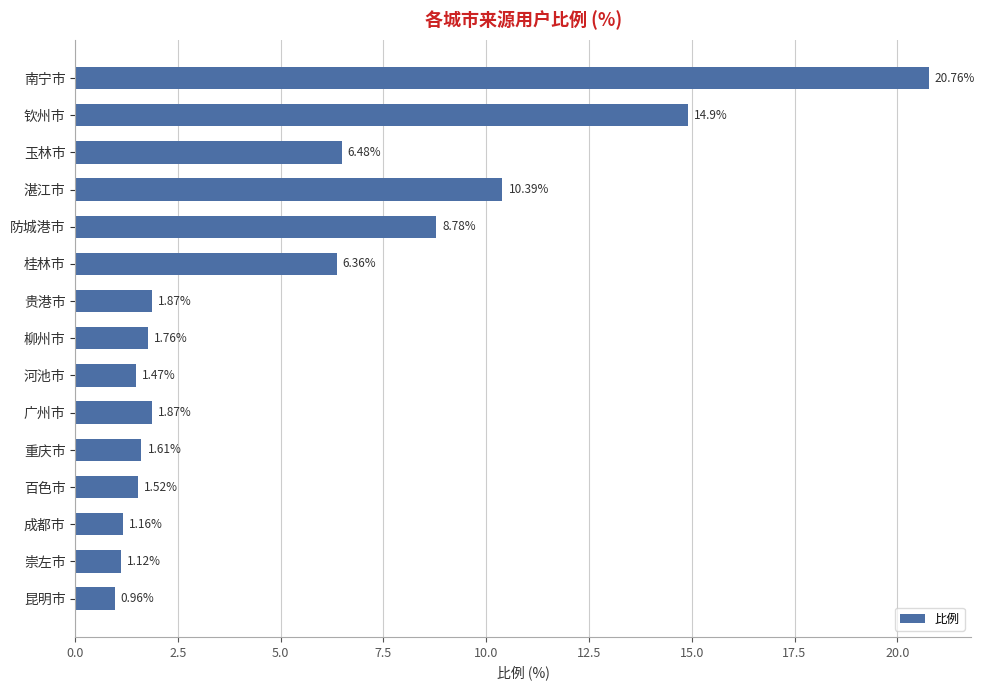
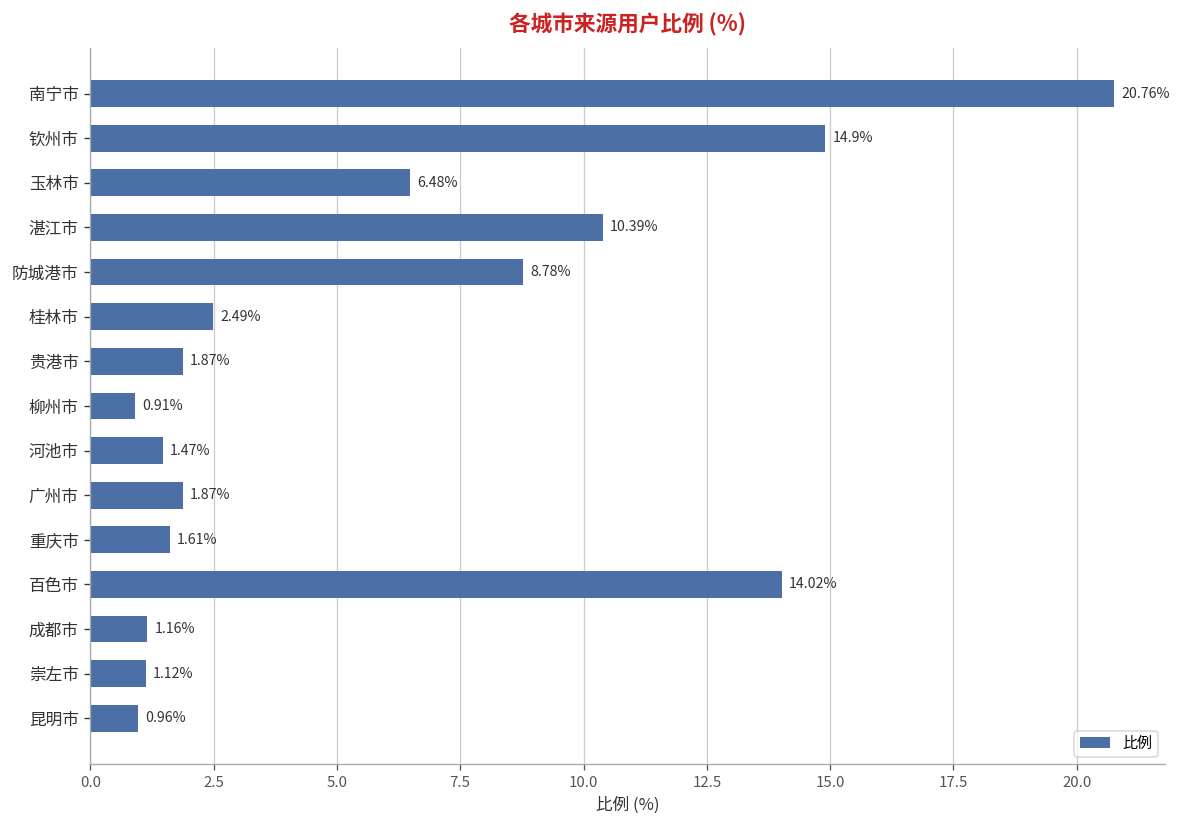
  {
    "南宁市": "20.76%",
    "钦州市": "14.9%",
    "玉林市": "6.48%",
    "湛江市": "10.39%",
    "防城港市": "8.78%",
-   "桂林市": "6.36%",
+   "桂林市": "2.49%",
    "贵港市": "1.87%",
-   "柳州市": "1.76%",
+   "柳州市": "0.91%",
    "河池市": "1.47%",
    "广州市": "1.87%",
    "重庆市": "1.61%",
-   "百色市": "1.52%",
+   "百色市": "14.02%",
    "成都市": "1.16%",
    "崇左市": "1.12%",
    "昆明市": "0.96%"
  }
